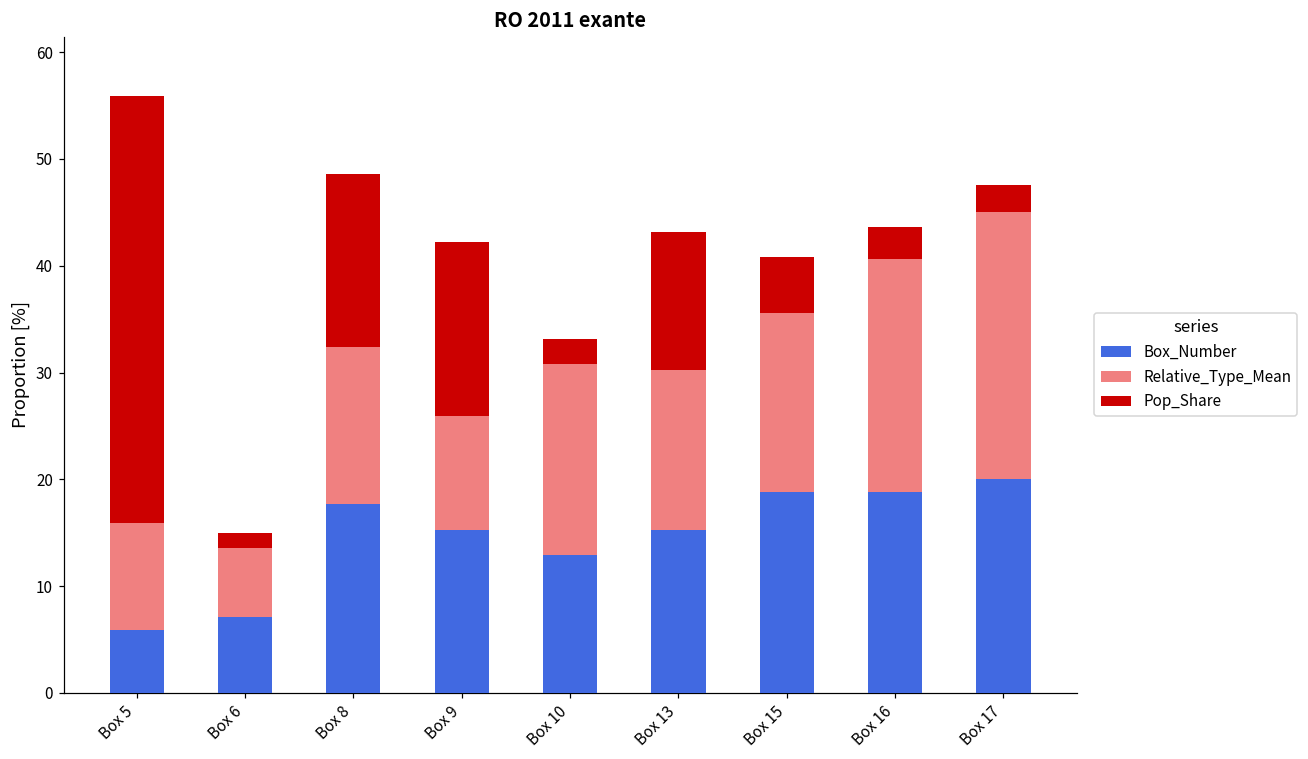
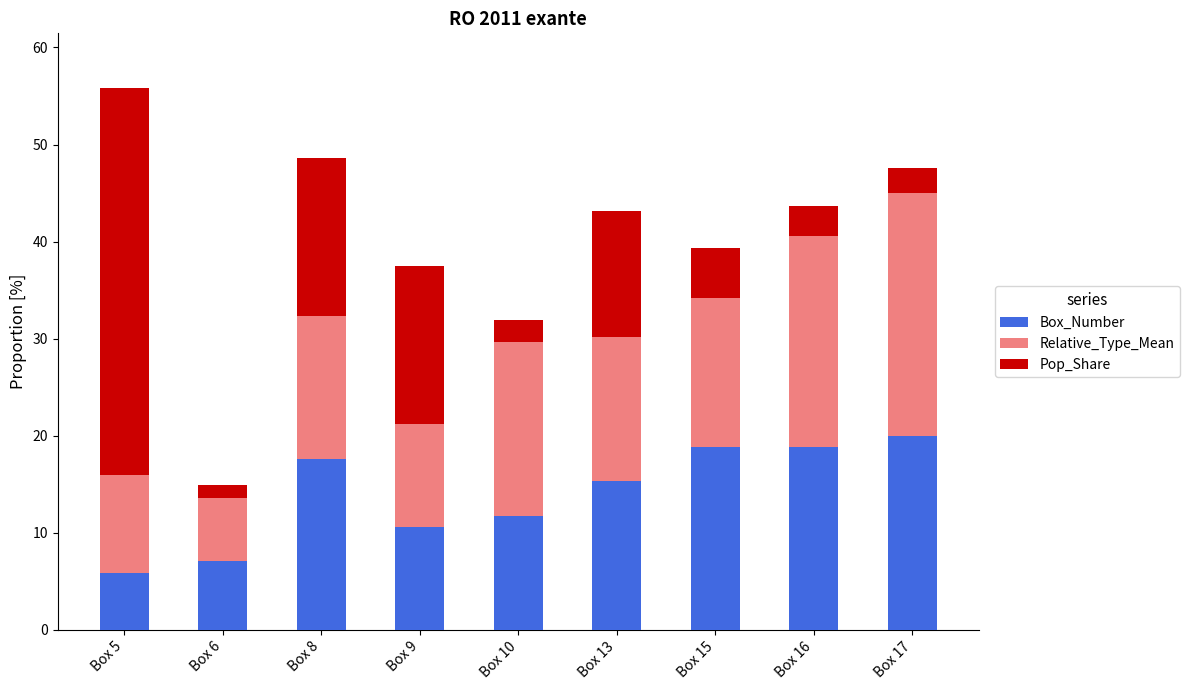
  {
    "Box_Number": {
      "Box 5": 6,
      "Box 6": 7,
      "Box 8": 18,
-     "Box 9": 15,
-     "Box 10": 13,
+     "Box 9": 11,
+     "Box 10": 12,
      "Box 13": 15,
      "Box 15": 19,
      "Box 16": 19,
      "Box 17": 20
    },
    "Relative_Type_Mean": {
      "Box 5": 10,
      "Box 6": 7,
      "Box 8": 15,
      "Box 9": 11,
      "Box 10": 18,
      "Box 13": 15,
-     "Box 15": 17,
+     "Box 15": 15,
      "Box 16": 22,
      "Box 17": 25
    },
    "Pop_Share": {
      "Box 5": 40,
      "Box 6": 1,
      "Box 8": 16,
      "Box 9": 16,
      "Box 10": 2,
      "Box 13": 13,
      "Box 15": 5,
      "Box 16": 3,
      "Box 17": 3
    }
  }
